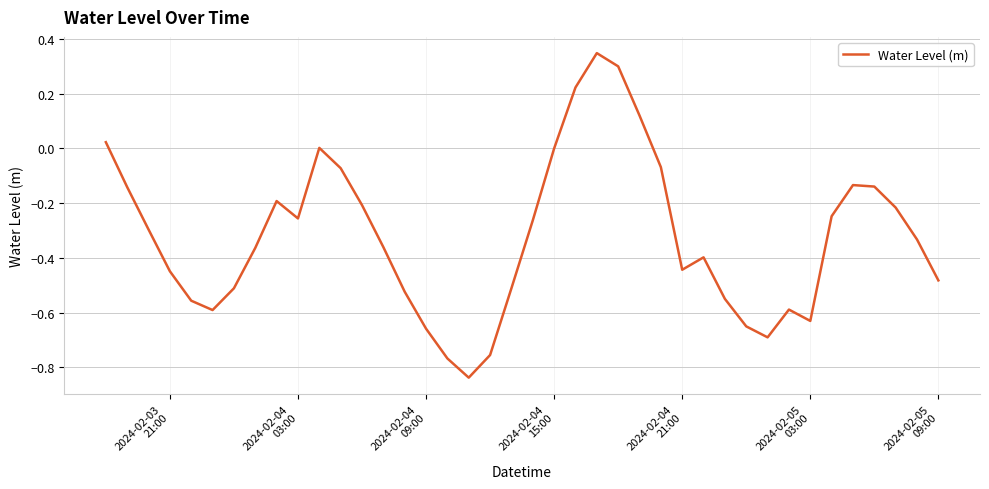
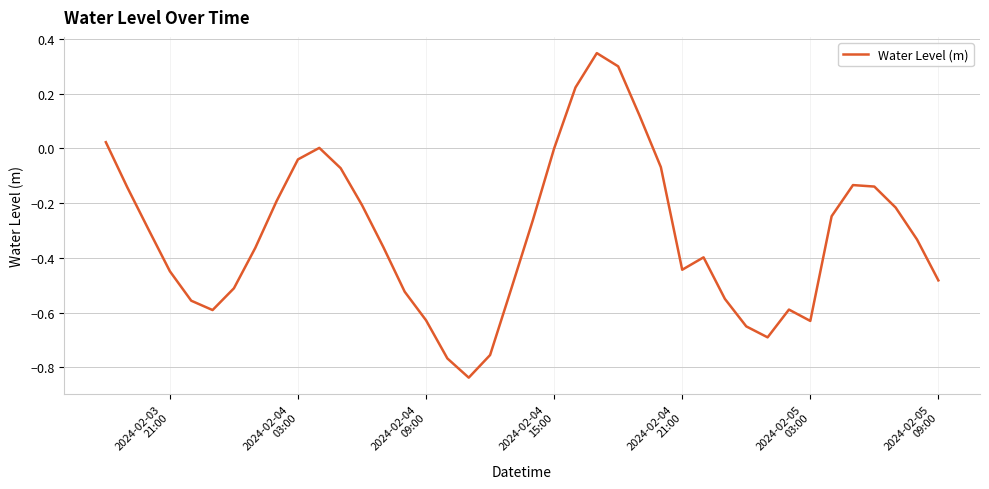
  {
    "2024-02-03 21:00": -0.45,
-   "2024-02-04 03:00": -0.26,
-   "2024-02-04 09:00": -0.66,
+   "2024-02-04 03:00": -0.04,
+   "2024-02-04 09:00": -0.63,
    "2024-02-04 15:00": 0.00,
    "2024-02-04 21:00": -0.44,
    "2024-02-05 03:00": -0.63,
    "2024-02-05 09:00": -0.48
  }
